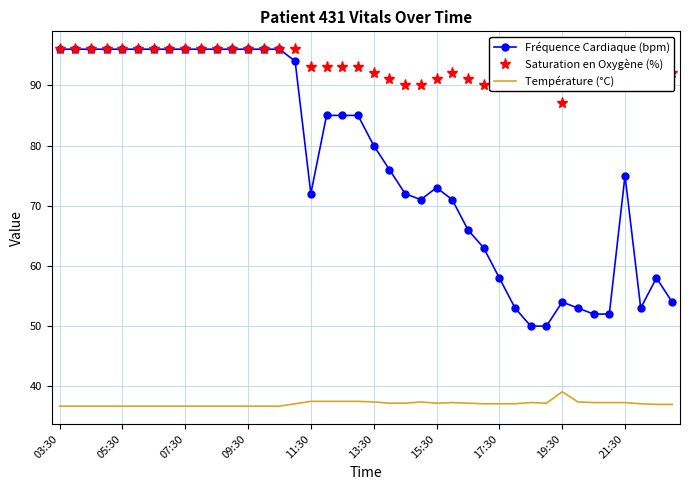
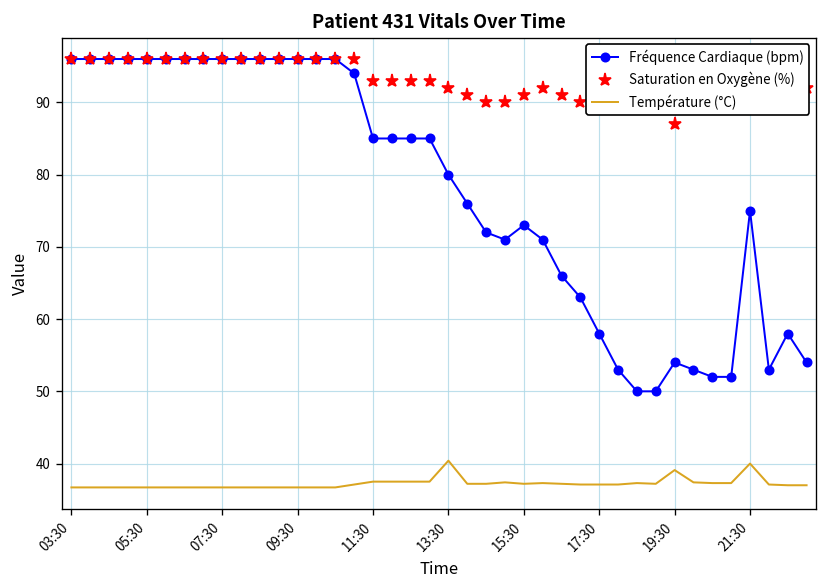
  {
    "Fréquence Cardiaque (bpm)": {
-     "11:30": 72,
+     "11:30": 85,
      "13:30": 80,
      "15:30": 73,
      "17:30": 58,
      "19:30": 54,
      "21:30": 75
    },
    "Saturation en Oxygène (%)": {
      "11:30": 93,
      "13:30": 92,
      "15:30": 91,
      "19:30": 87
    },
    "Température (°C)": {
      "03:30": 37,
      "05:30": 37,
      "07:30": 37,
      "09:30": 37,
      "11:30": 38,
-     "13:30": 37,
+     "13:30": 40,
      "15:30": 37,
      "17:30": 37,
      "19:30": 39,
-     "21:30": 37
+     "21:30": 40
    }
  }
